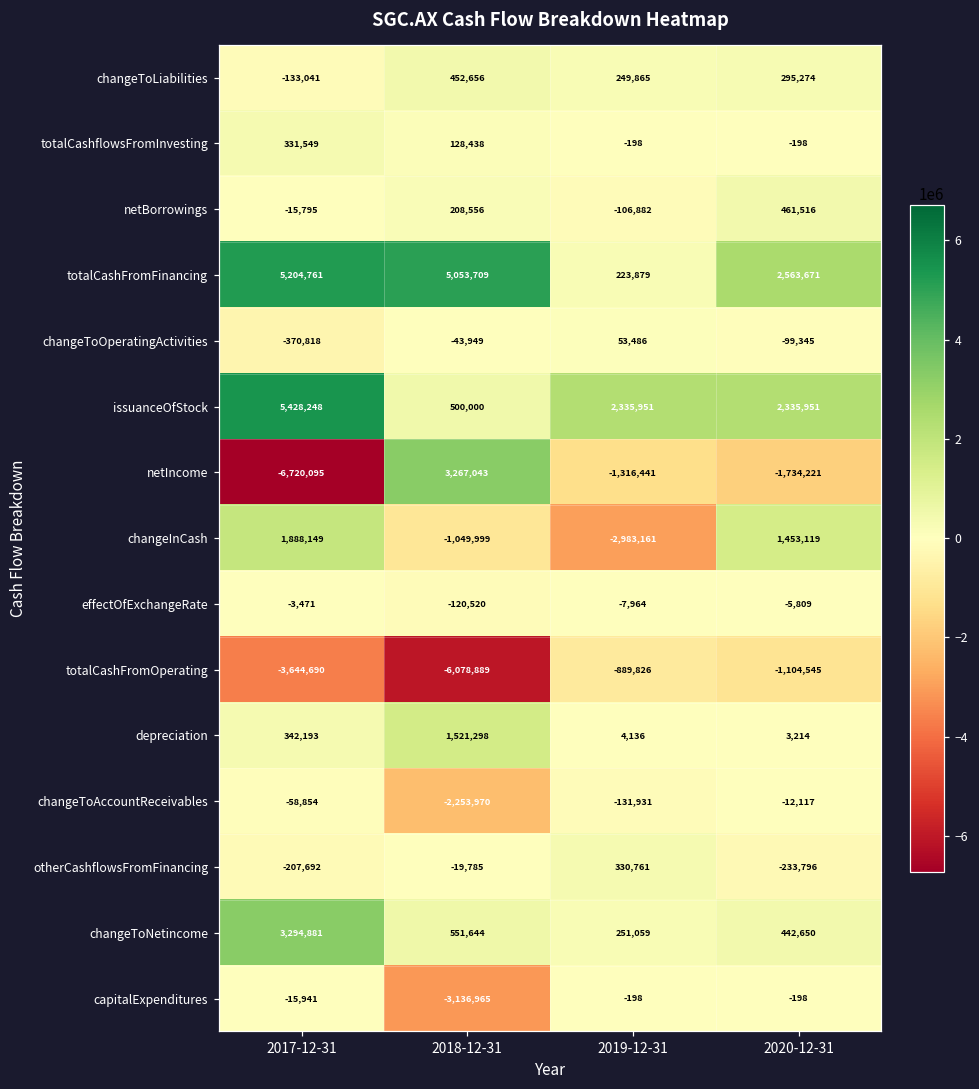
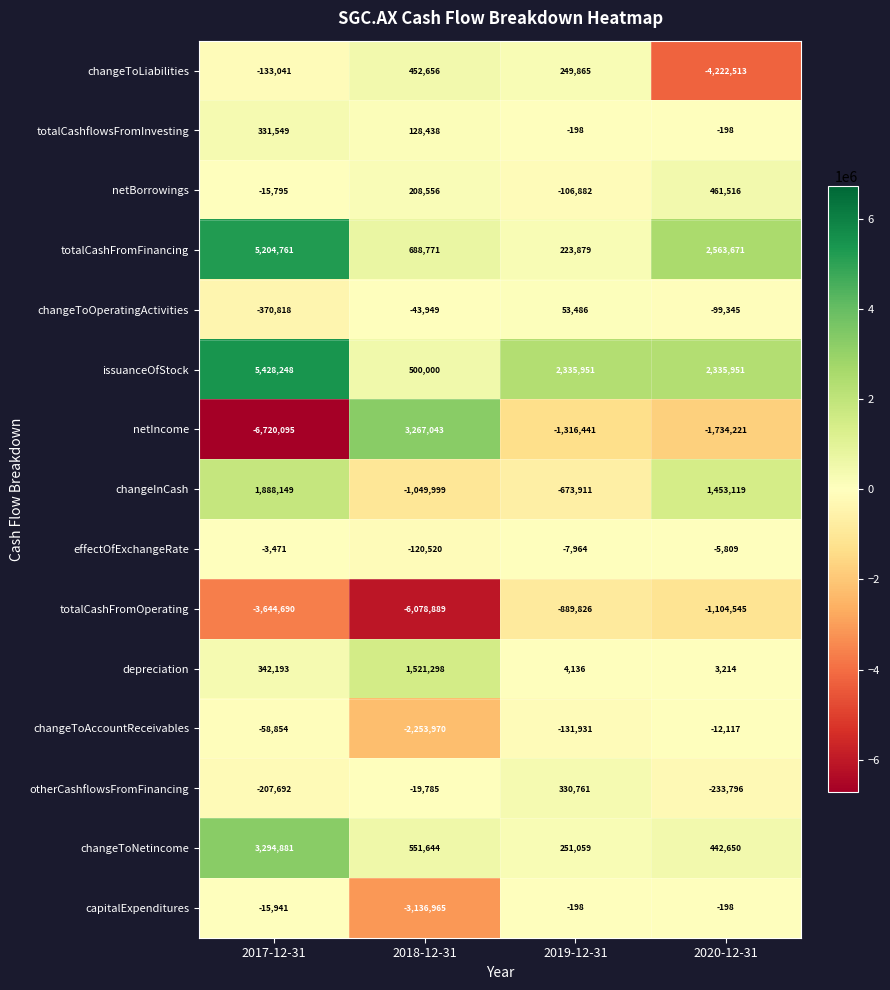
  {
    "changeToLiabilities": {
      "2017-12-31": "-133,041",
      "2018-12-31": "452,656",
      "2019-12-31": "249,865",
-     "2020-12-31": "295,274"
+     "2020-12-31": "-4,222,513"
    },
    "totalCashflowsFromInvesting": {
      "2017-12-31": "331,549",
      "2018-12-31": "128,438",
      "2019-12-31": "-198",
      "2020-12-31": "-198"
    },
    "netBorrowings": {
      "2017-12-31": "-15,795",
      "2018-12-31": "208,556",
      "2019-12-31": "-106,882",
      "2020-12-31": "461,516"
    },
    "totalCashFromFinancing": {
      "2017-12-31": "5,204,761",
-     "2018-12-31": "5,053,709",
+     "2018-12-31": "688,771",
      "2019-12-31": "223,879",
      "2020-12-31": "2,563,671"
    },
    "changeToOperatingActivities": {
      "2017-12-31": "-370,818",
      "2018-12-31": "-43,949",
      "2019-12-31": "53,486",
      "2020-12-31": "-99,345"
    },
    "issuanceOfStock": {
      "2017-12-31": "5,428,248",
      "2018-12-31": "500,000",
      "2019-12-31": "2,335,951",
      "2020-12-31": "2,335,951"
    },
    "netIncome": {
      "2017-12-31": "-6,720,095",
      "2018-12-31": "3,267,043",
      "2019-12-31": "-1,316,441",
      "2020-12-31": "-1,734,221"
    },
    "changeInCash": {
      "2017-12-31": "1,888,149",
      "2018-12-31": "-1,049,999",
-     "2019-12-31": "-2,983,161",
+     "2019-12-31": "-673,911",
      "2020-12-31": "1,453,119"
    },
    "effectOfExchangeRate": {
      "2017-12-31": "-3,471",
      "2018-12-31": "-120,520",
      "2019-12-31": "-7,964",
      "2020-12-31": "-5,809"
    },
    "totalCashFromOperating": {
      "2017-12-31": "-3,644,690",
      "2018-12-31": "-6,078,889",
      "2019-12-31": "-889,826",
      "2020-12-31": "-1,104,545"
    },
    "depreciation": {
      "2017-12-31": "342,193",
      "2018-12-31": "1,521,298",
      "2019-12-31": "4,136",
      "2020-12-31": "3,214"
    },
    "changeToAccountReceivables": {
      "2017-12-31": "-58,854",
      "2018-12-31": "-2,253,970",
      "2019-12-31": "-131,931",
      "2020-12-31": "-12,117"
    },
    "otherCashflowsFromFinancing": {
      "2017-12-31": "-207,692",
      "2018-12-31": "-19,785",
      "2019-12-31": "330,761",
      "2020-12-31": "-233,796"
    },
    "changeToNetincome": {
      "2017-12-31": "3,294,881",
      "2018-12-31": "551,644",
      "2019-12-31": "251,059",
      "2020-12-31": "442,650"
    },
    "capitalExpenditures": {
      "2017-12-31": "-15,941",
      "2018-12-31": "-3,136,965",
      "2019-12-31": "-198",
      "2020-12-31": "-198"
    }
  }
